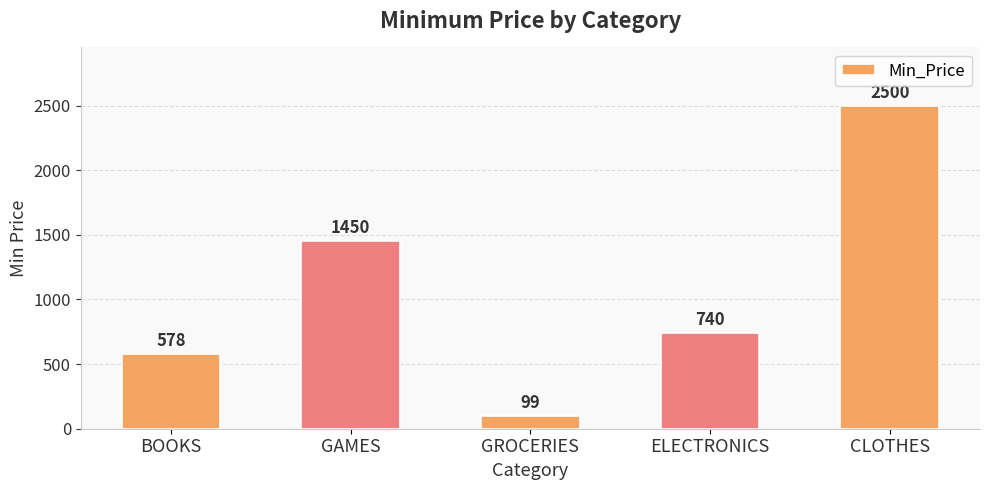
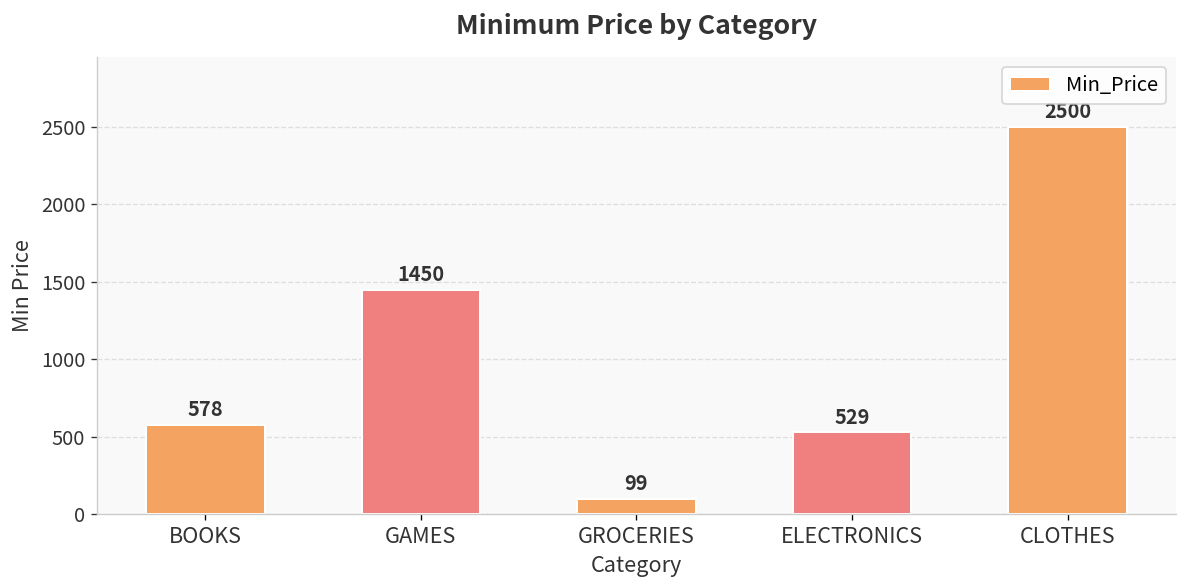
  {
    "BOOKS": 578,
    "GAMES": 1450,
    "GROCERIES": 99,
-   "ELECTRONICS": 740
+   "ELECTRONICS": 529
  }
